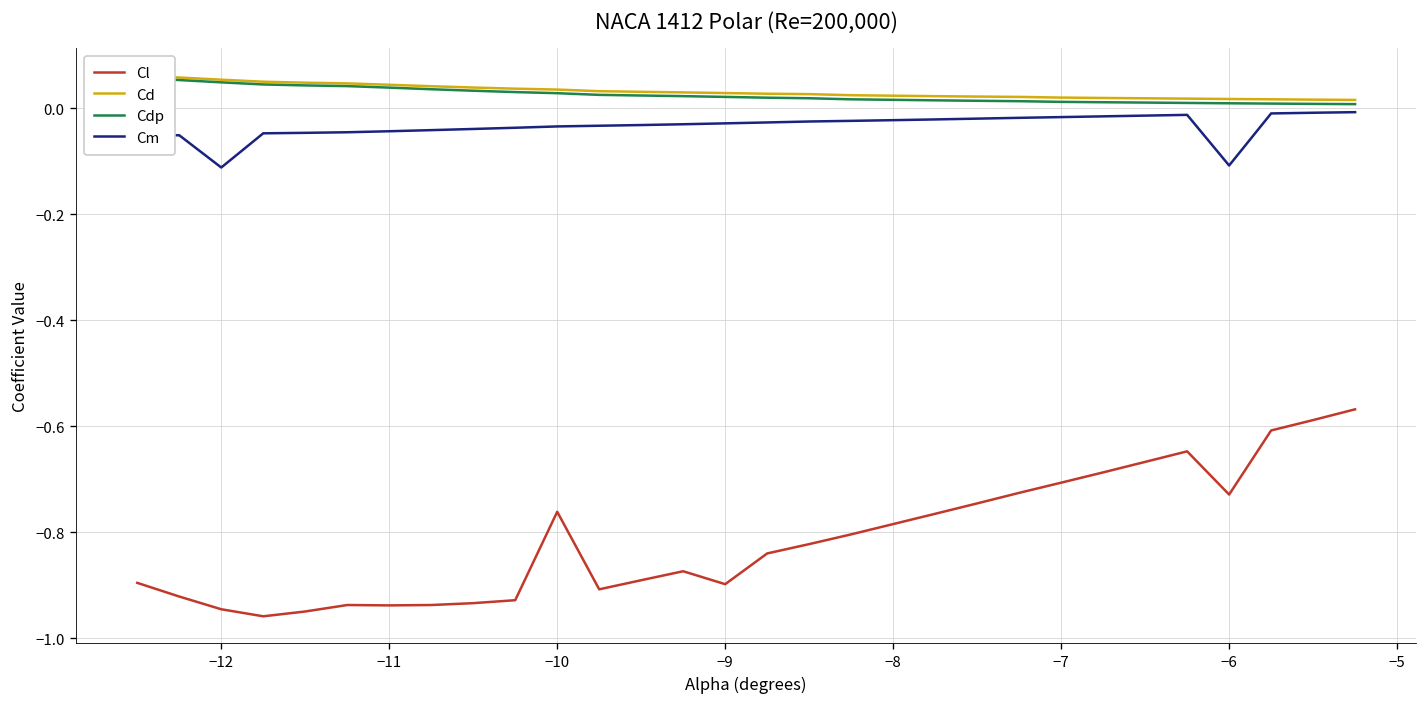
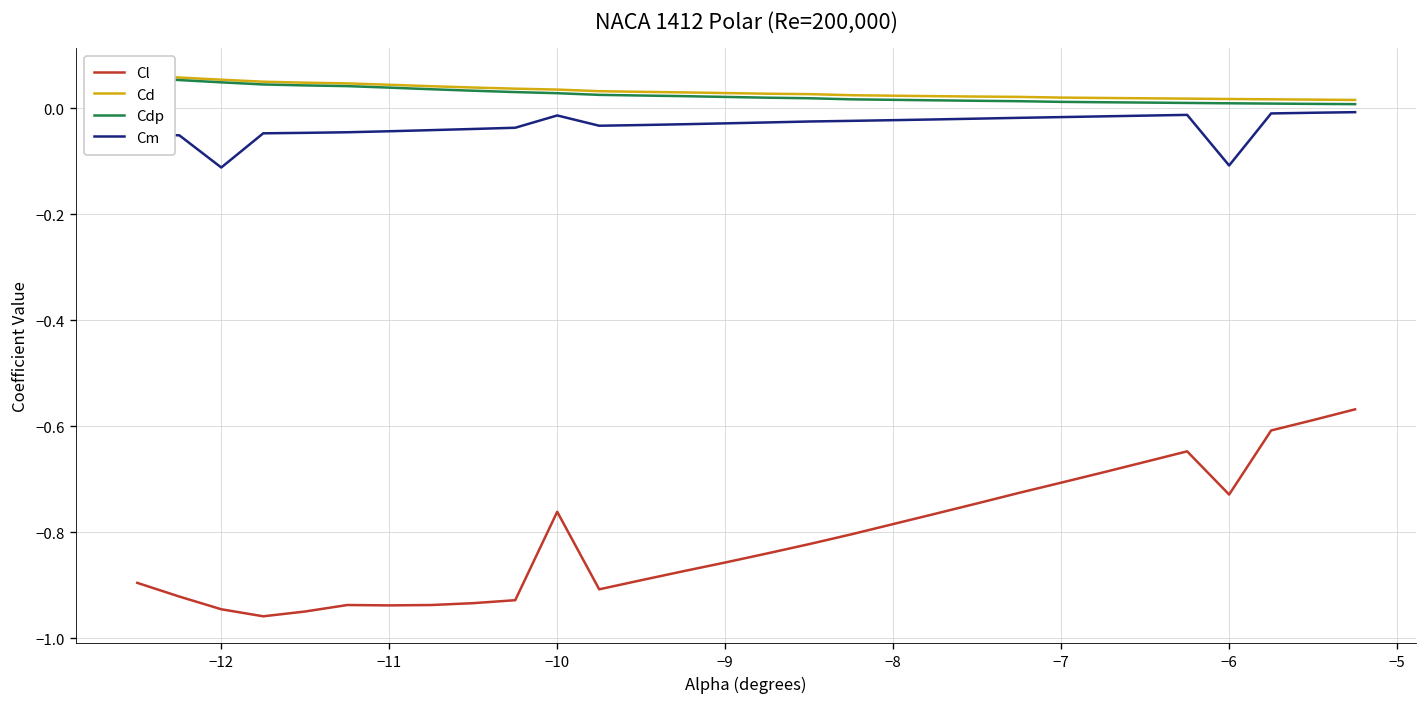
  {
    "Cl": {
      "−12": -0.95,
      "−11": -0.94,
      "−10": -0.76,
-     "−9": -0.90,
+     "−9": -0.86,
      "−8": -0.78,
      "−7": -0.71,
      "−6": -0.73
    },
    "Cd": {
      "−10": 0.03,
      "−9": 0.03,
      "−8": 0.02,
      "−7": 0.02,
      "−6": 0.02
    },
    "Cdp": {
      "−10": 0.03,
      "−9": 0.02,
      "−8": 0.02,
      "−7": 0.01,
      "−6": 0.01
    },
    "Cm": {
      "−12": -0.11,
      "−11": -0.04,
-     "−10": -0.03,
+     "−10": -0.01,
      "−9": -0.03,
      "−8": -0.02,
      "−7": -0.02,
      "−6": -0.11
    }
  }
